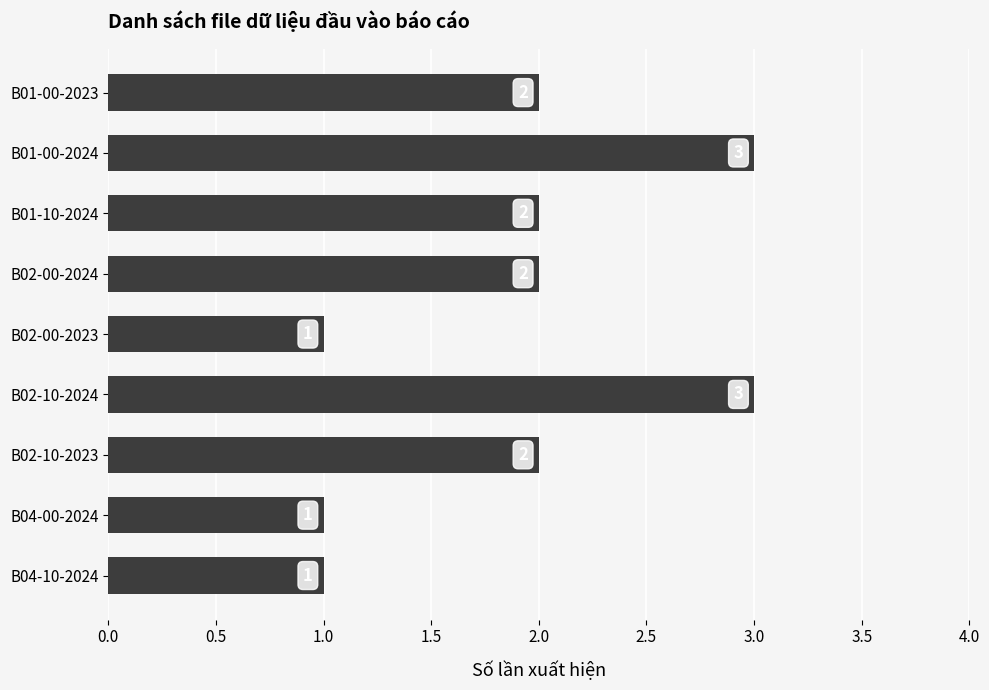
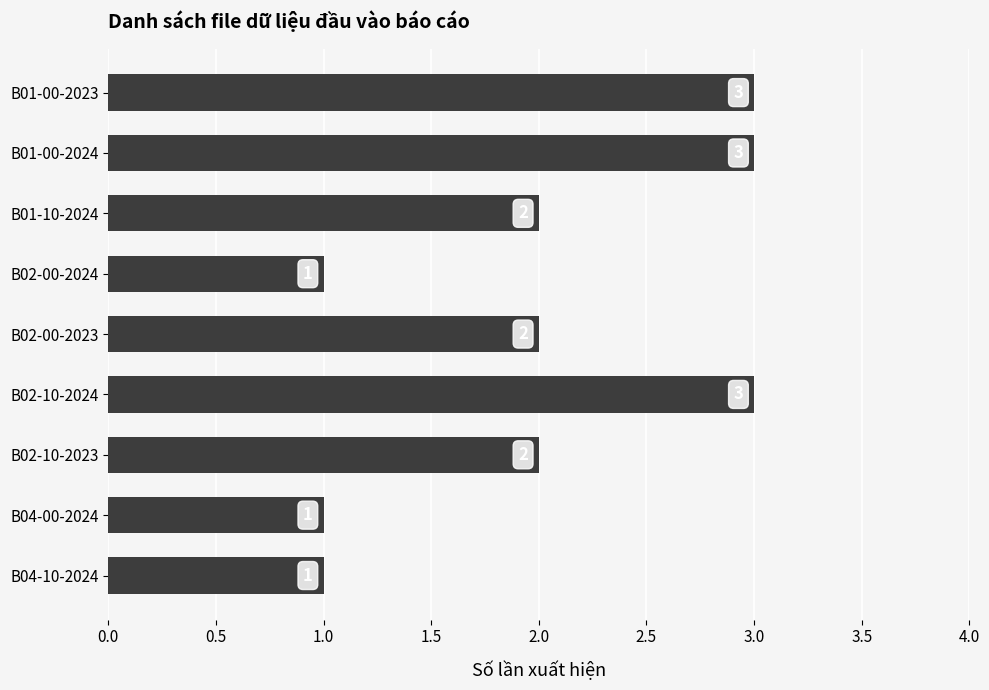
  {
-   "B01-00-2023": 2,
+   "B01-00-2023": 3,
    "B01-00-2024": 3,
    "B01-10-2024": 2,
-   "B02-00-2024": 2,
-   "B02-00-2023": 1,
+   "B02-00-2024": 1,
+   "B02-00-2023": 2,
    "B02-10-2024": 3,
    "B02-10-2023": 2,
    "B04-00-2024": 1,
    "B04-10-2024": 1
  }
